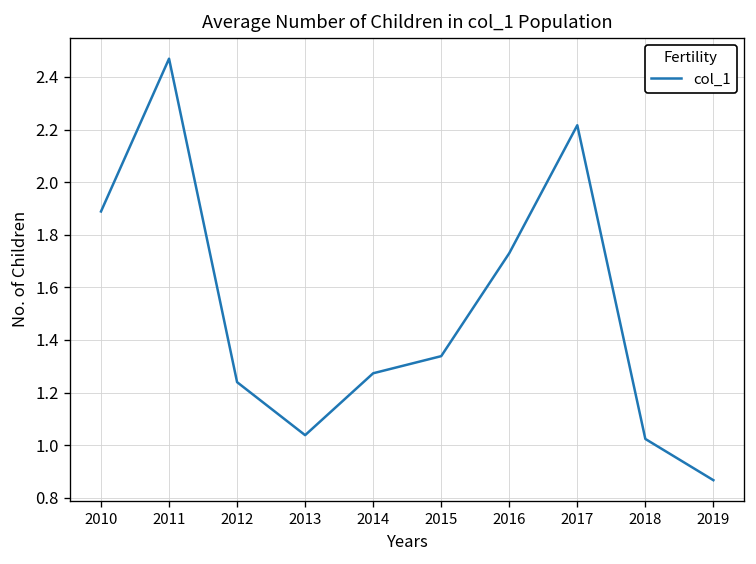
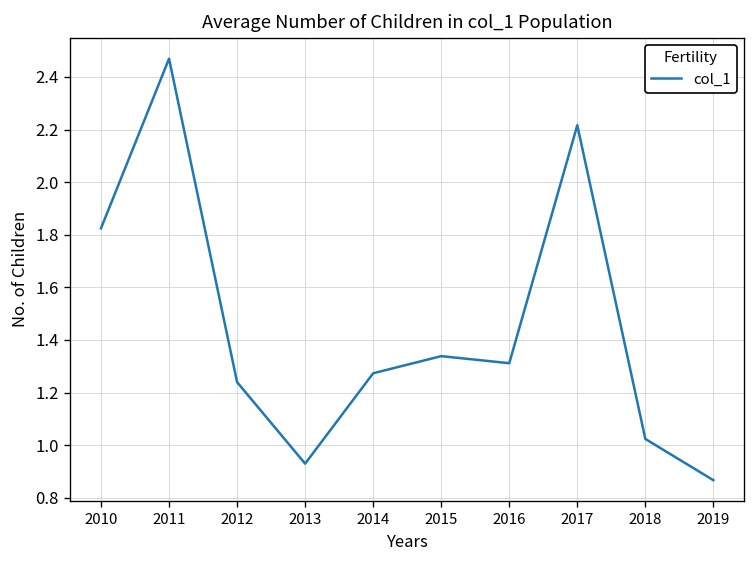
  {
-   "2010": 1.89,
+   "2010": 1.82,
    "2011": 2.47,
    "2012": 1.24,
-   "2013": 1.04,
+   "2013": 0.93,
    "2014": 1.27,
    "2015": 1.34,
-   "2016": 1.73,
+   "2016": 1.31,
    "2017": 2.22,
    "2018": 1.02,
    "2019": 0.87
  }
